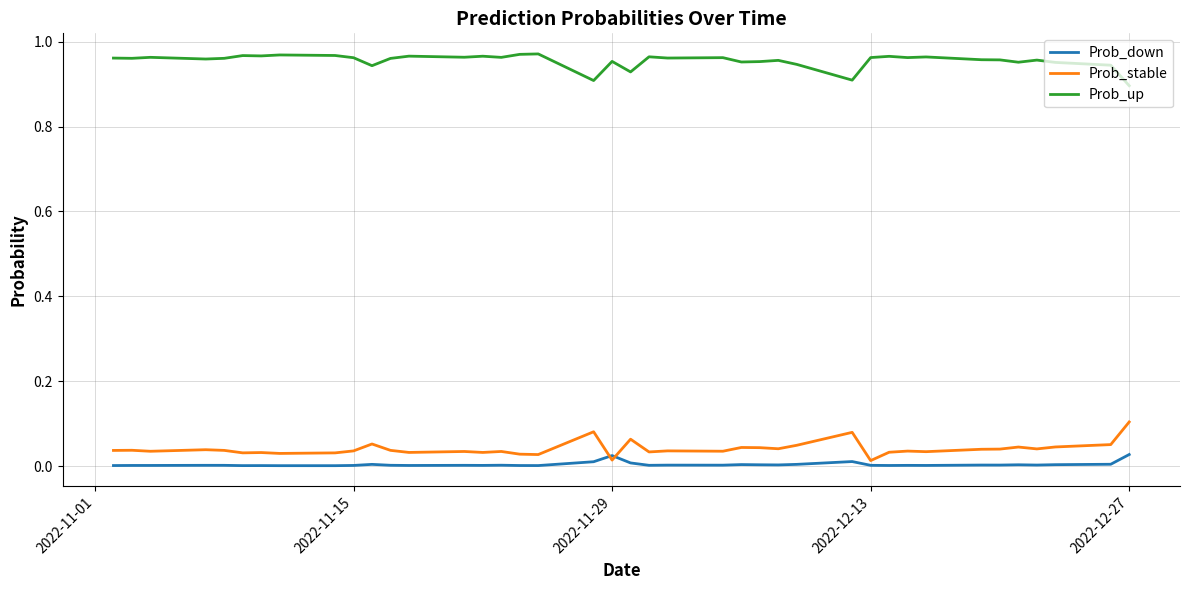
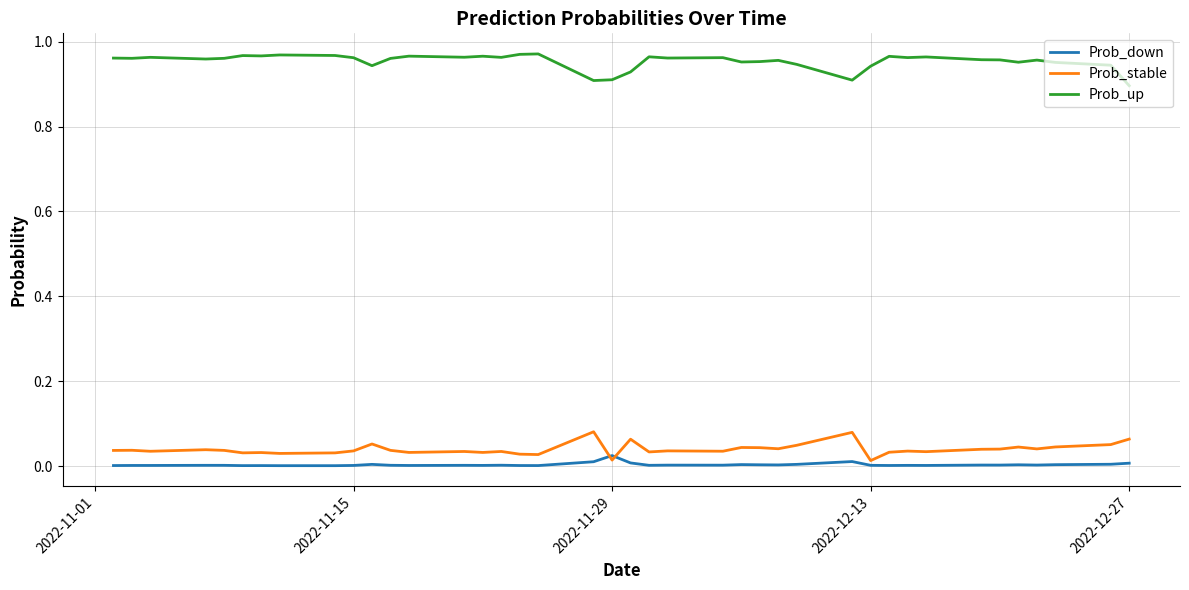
  {
    "Prob_down": {
      "2022-11-15": 0.00,
      "2022-11-29": 0.02,
      "2022-12-13": 0.00,
-     "2022-12-27": 0.03
+     "2022-12-27": 0.01
    },
    "Prob_stable": {
      "2022-11-15": 0.04,
      "2022-11-29": 0.01,
      "2022-12-13": 0.01,
-     "2022-12-27": 0.10
+     "2022-12-27": 0.06
    },
    "Prob_up": {
      "2022-11-15": 0.96,
-     "2022-11-29": 0.95,
-     "2022-12-13": 0.96
+     "2022-11-29": 0.91,
+     "2022-12-13": 0.94
    }
  }
